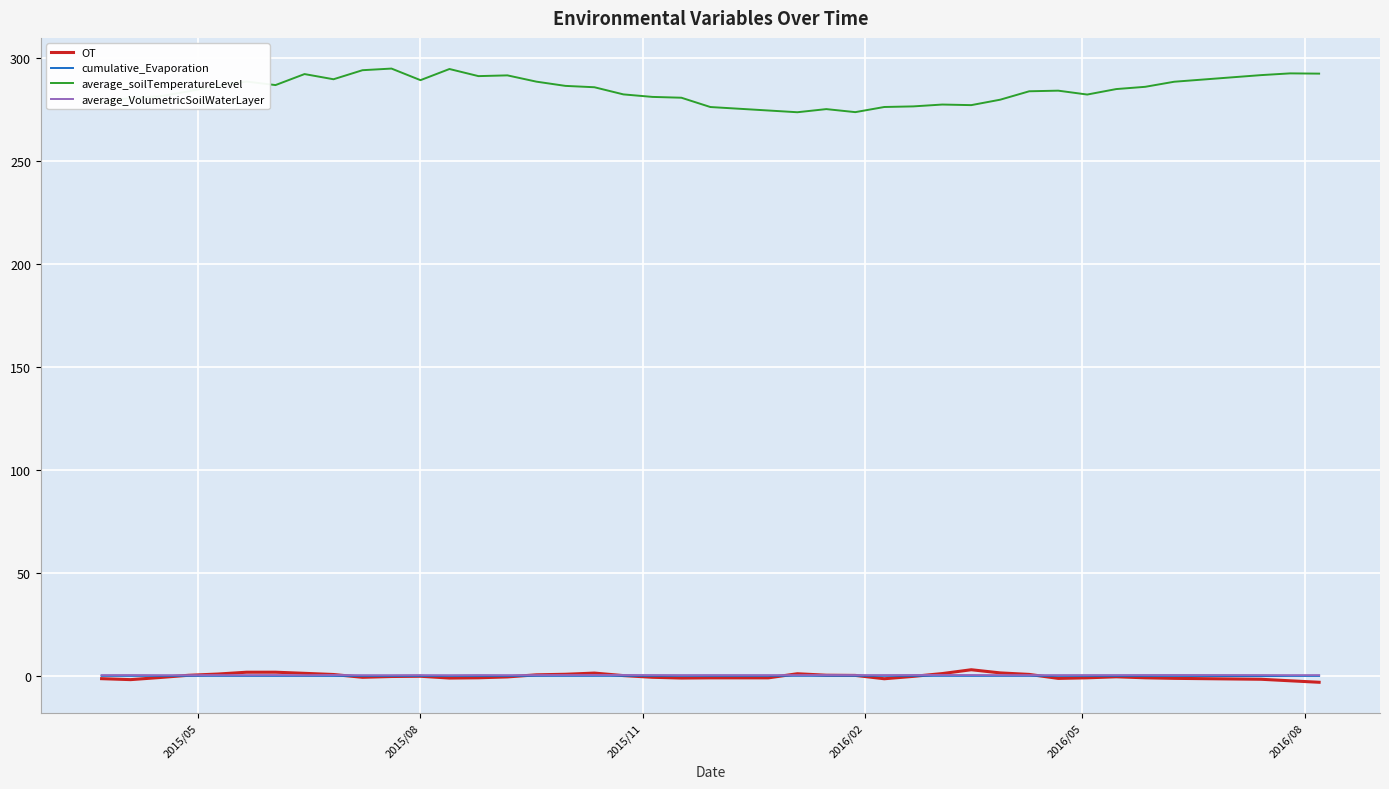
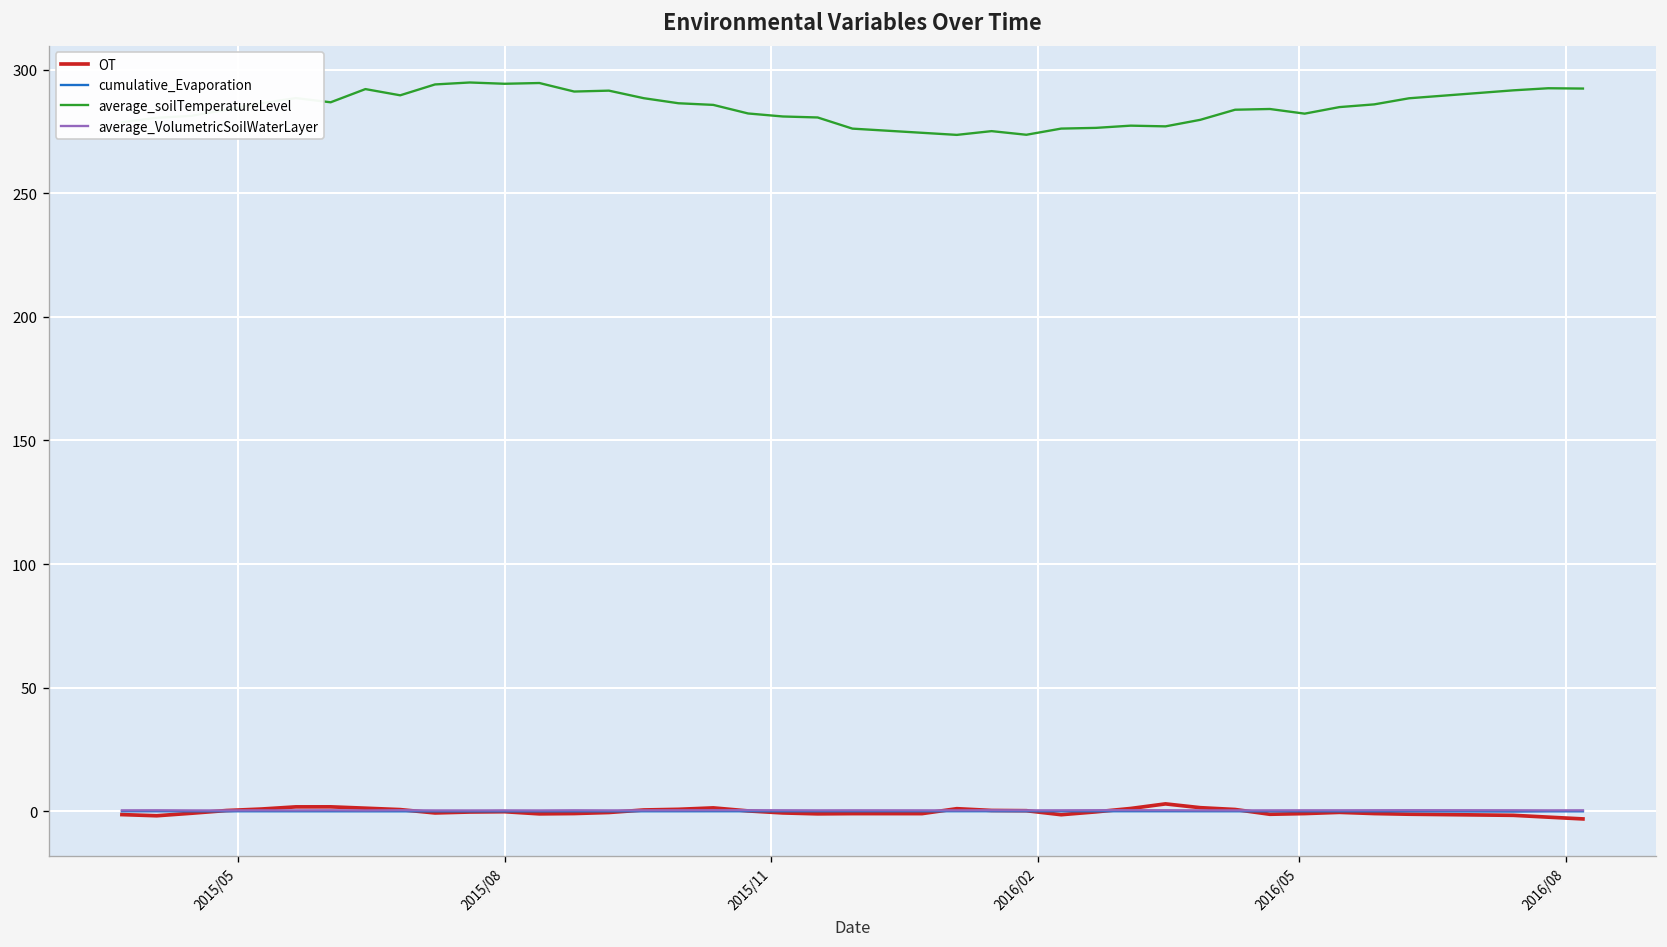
  {
    "average_soilTemperatureLevel": {
-     "2015/08": 289
+     "2015/08": 294
    }
  }
